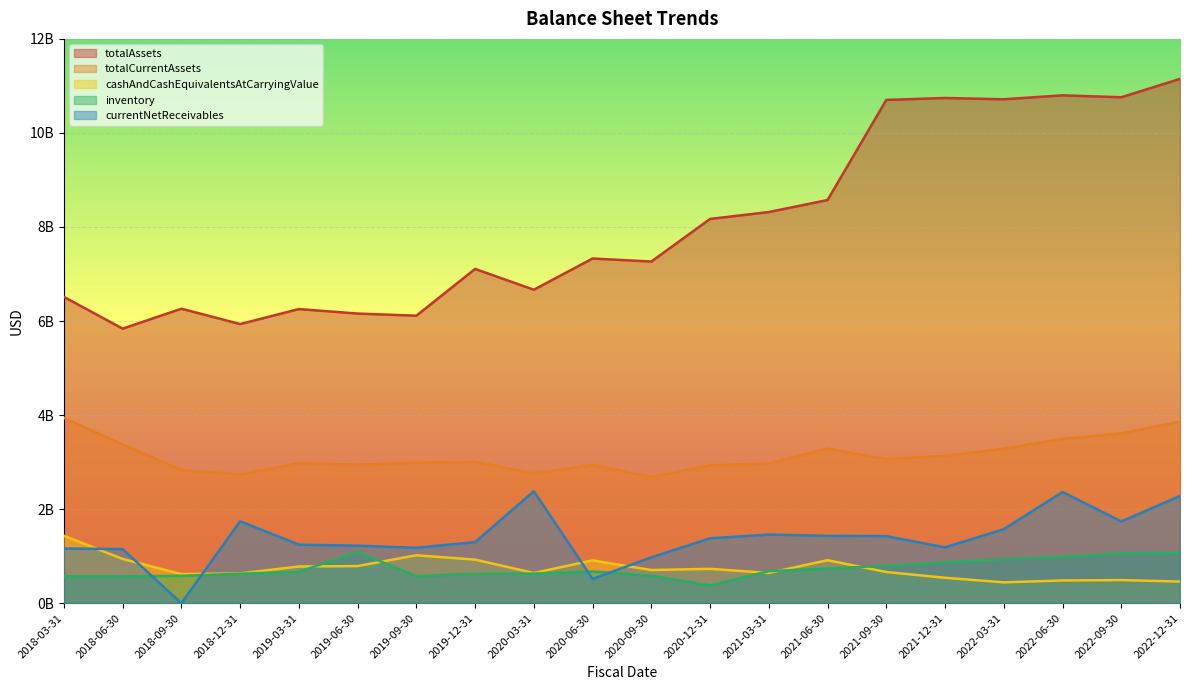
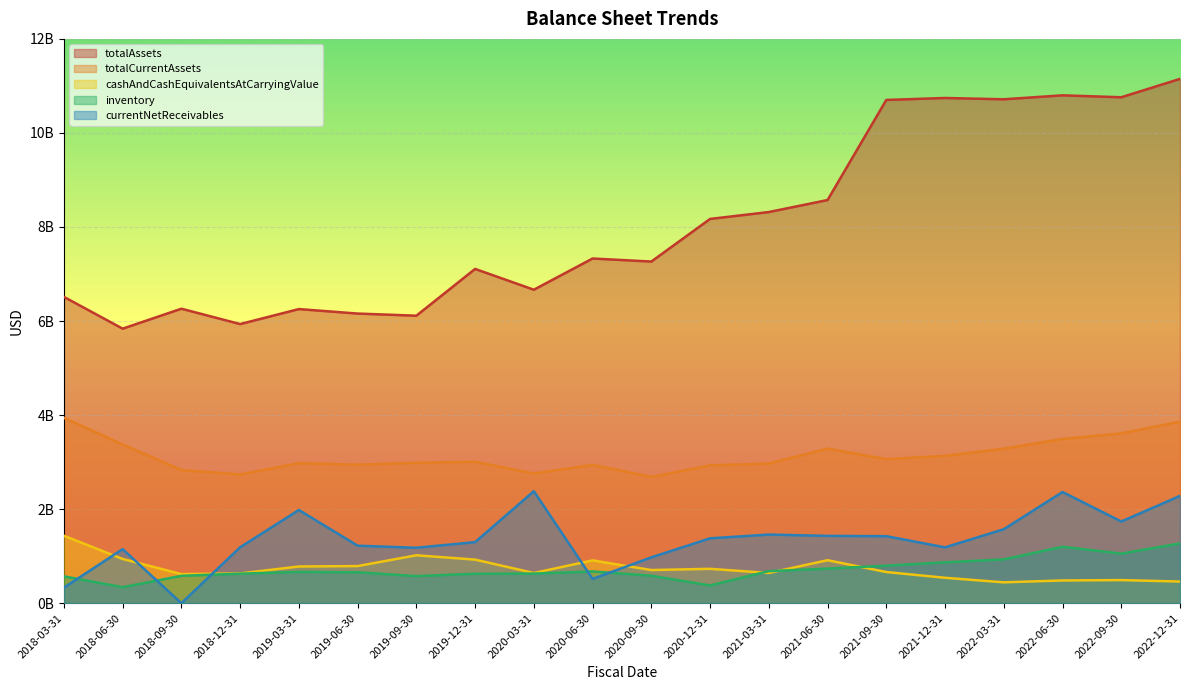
  {
    "inventory": {
      "2018-03-31": 600000000,
-     "2018-06-30": 600000000,
+     "2018-06-30": 300000000,
      "2019-03-31": 700000000,
-     "2019-06-30": 1100000000,
+     "2019-06-30": 700000000,
      "2019-09-30": 600000000,
      "2019-12-31": 600000000,
      "2020-06-30": 700000000,
      "2020-09-30": 600000000,
      "2020-12-31": 400000000,
      "2021-06-30": 700000000,
      "2021-09-30": 800000000,
      "2021-12-31": 900000000,
      "2022-03-31": 900000000,
-     "2022-06-30": 1000000000,
+     "2022-06-30": 1200000000,
      "2022-09-30": 1100000000,
-     "2022-12-31": 1100000000
+     "2022-12-31": 1300000000
    },
    "currentNetReceivables": {
-     "2018-03-31": 1200000000,
+     "2018-03-31": 300000000,
      "2018-06-30": 1100000000,
      "2018-09-30": 0,
-     "2018-12-31": 1700000000,
-     "2019-03-31": 1200000000,
+     "2018-12-31": 1200000000,
+     "2019-03-31": 2000000000,
      "2019-06-30": 1200000000,
      "2019-09-30": 1200000000,
      "2019-12-31": 1300000000,
      "2020-03-31": 2400000000,
      "2020-06-30": 500000000,
      "2020-09-30": 1000000000,
      "2020-12-31": 1400000000,
      "2021-03-31": 1500000000,
      "2021-06-30": 1400000000,
      "2021-09-30": 1400000000,
      "2021-12-31": 1200000000,
      "2022-03-31": 1600000000,
      "2022-06-30": 2400000000,
      "2022-09-30": 1700000000,
      "2022-12-31": 2300000000
    }
  }
